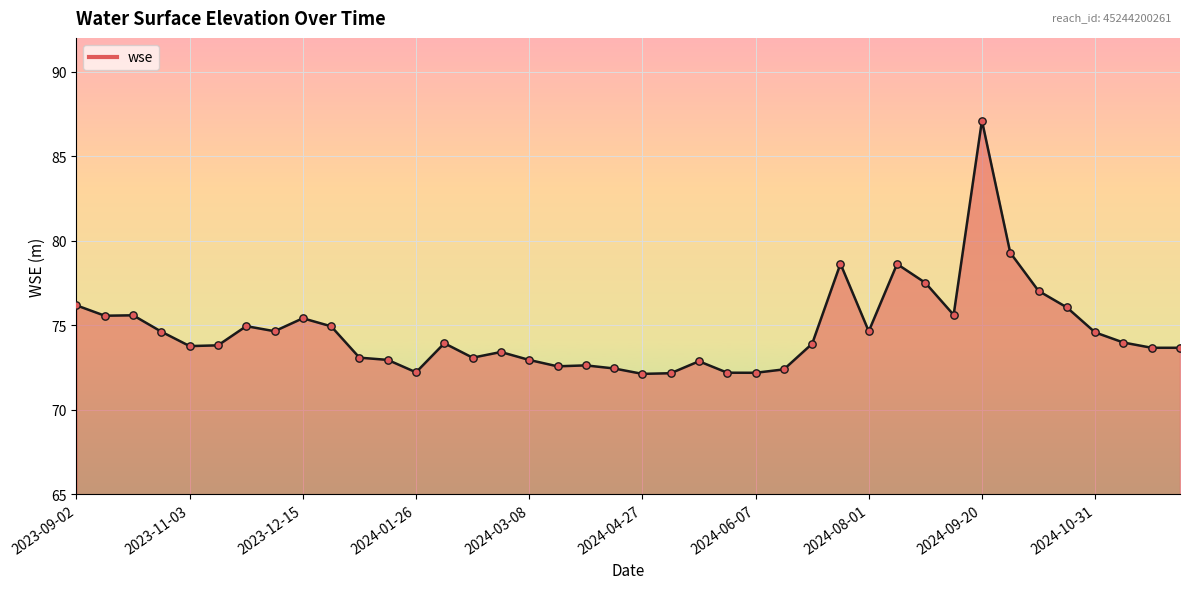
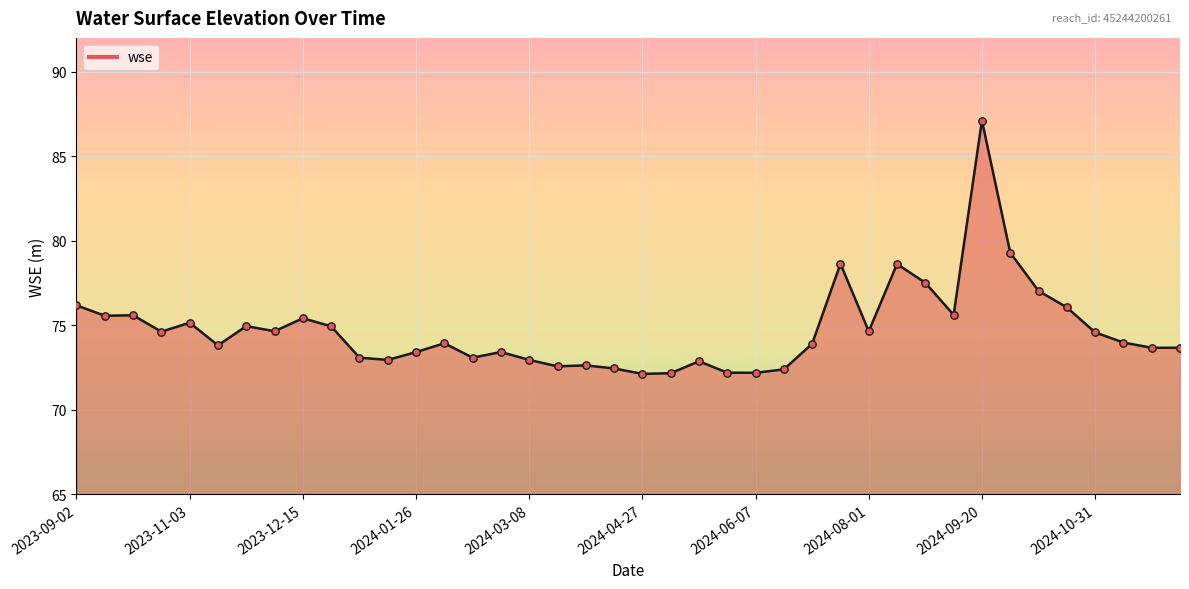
  {
    "2023-09-02": 76.2,
-   "2023-11-03": 73.8,
+   "2023-11-03": 75.2,
    "2023-12-15": 75.4,
-   "2024-01-26": 72.2,
+   "2024-01-26": 73.4,
    "2024-03-08": 72.9,
    "2024-04-27": 72.1,
    "2024-06-07": 72.2,
    "2024-08-01": 74.6,
    "2024-09-20": 87.1,
    "2024-10-31": 74.6
  }
